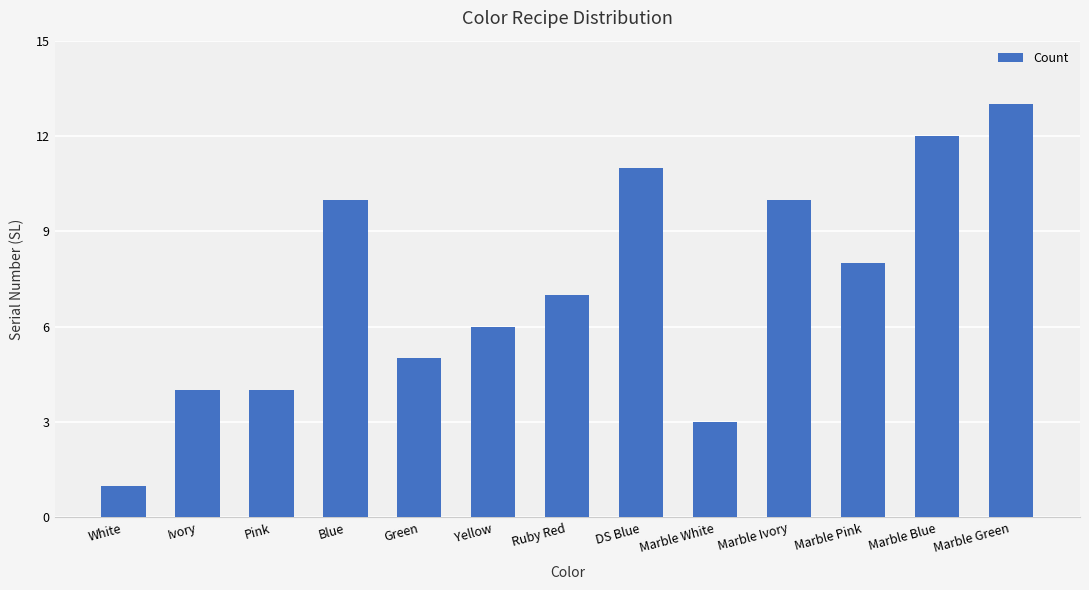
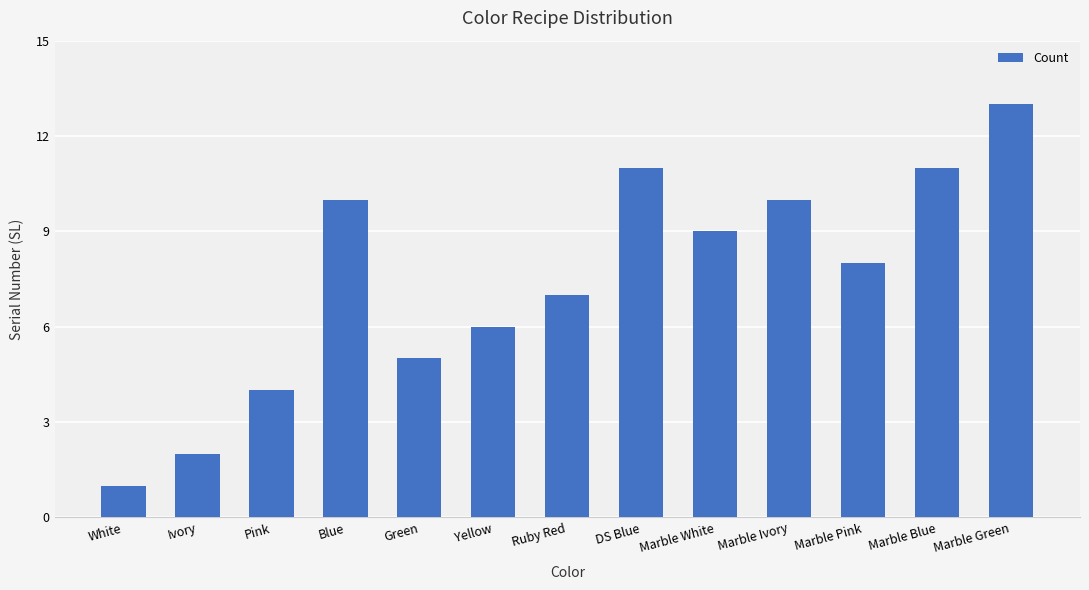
  {
    "White": 1,
-   "Ivory": 4,
+   "Ivory": 2,
    "Pink": 4,
    "Blue": 10,
    "Green": 5,
    "Yellow": 6,
    "Ruby Red": 7,
    "DS Blue": 11,
-   "Marble White": 3,
+   "Marble White": 9,
    "Marble Ivory": 10,
    "Marble Pink": 8,
-   "Marble Blue": 12,
+   "Marble Blue": 11,
    "Marble Green": 13
  }
